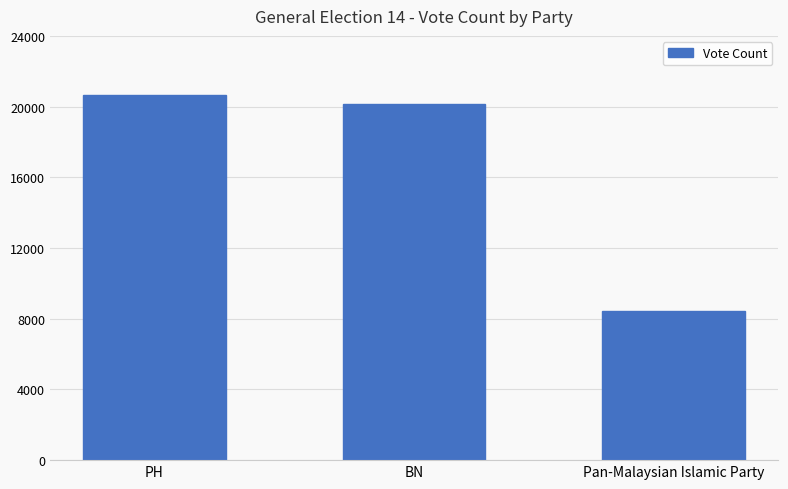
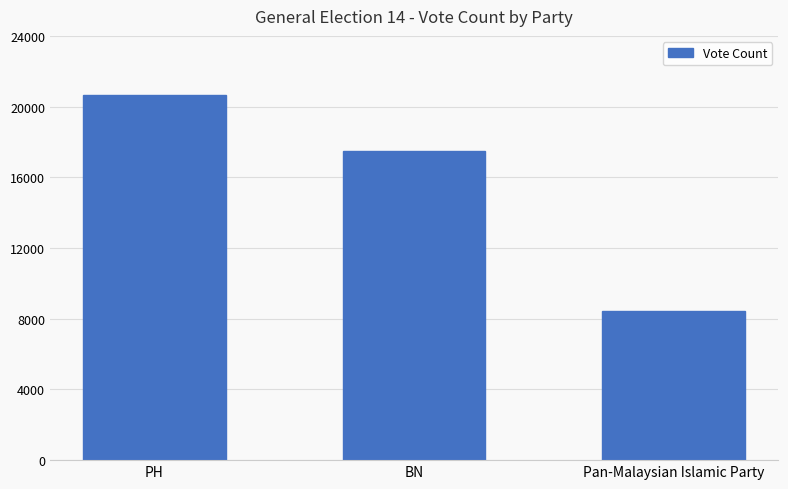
  {
    "PH": 20700,
-   "BN": 20200,
+   "BN": 17500,
    "Pan-Malaysian Islamic Party": 8400
  }
